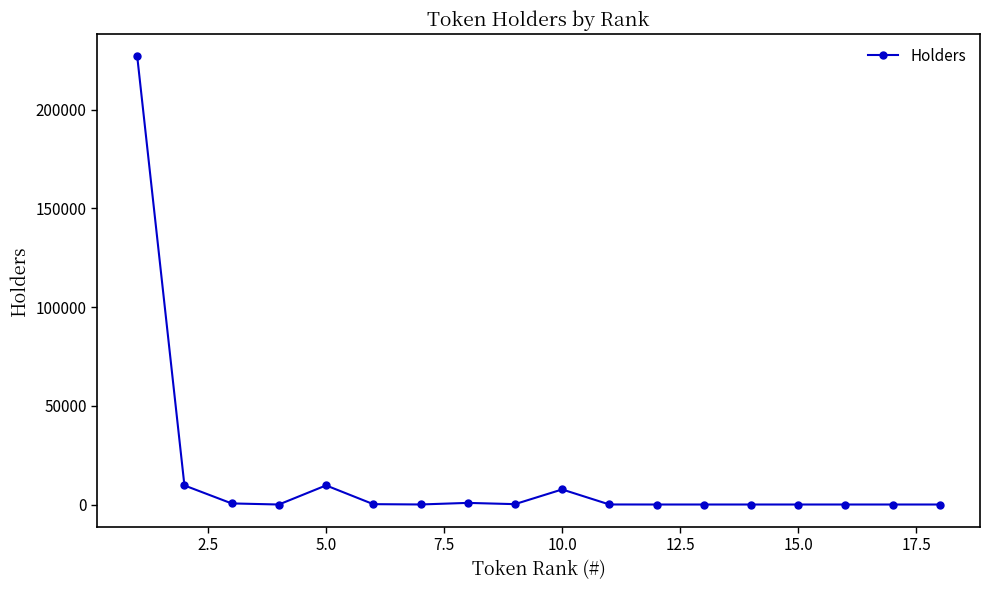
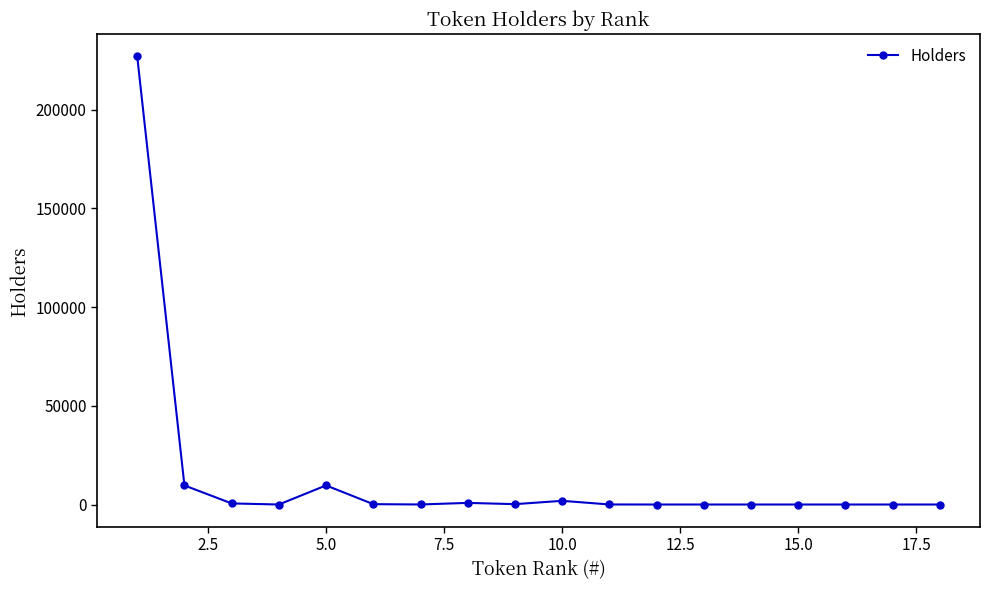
  {
    "5.0": 10000,
-   "10.0": 8000,
+   "10.0": 2000,
    "15.0": 0
  }
